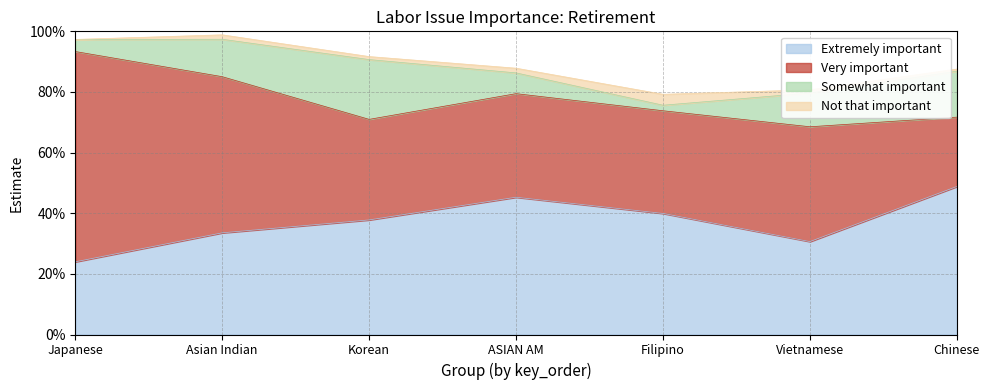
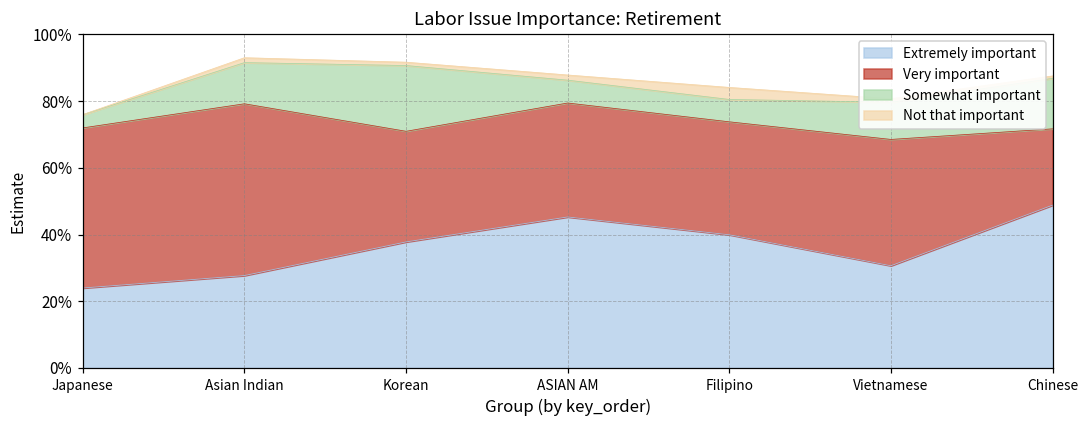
  {
    "Extremely important": {
      "Japanese": "24%",
-     "Asian Indian": "34%",
+     "Asian Indian": "28%",
      "Korean": "38%",
      "ASIAN AM": "45%",
      "Filipino": "40%",
      "Vietnamese": "31%",
      "Chinese": "49%"
    },
    "Very important": {
-     "Japanese": "69%",
+     "Japanese": "48%",
      "Asian Indian": "52%",
      "Korean": "33%",
      "ASIAN AM": "34%",
      "Filipino": "34%",
      "Vietnamese": "38%",
      "Chinese": "23%"
    },
    "Somewhat important": {
      "Asian Indian": "12%",
      "Korean": "20%",
      "ASIAN AM": "7%",
-     "Filipino": "2%"
+     "Filipino": "7%"
    },
    "Not that important": {
      "Asian Indian": "1%",
      "Korean": "1%",
      "ASIAN AM": "2%",
      "Filipino": "4%"
    }
  }
